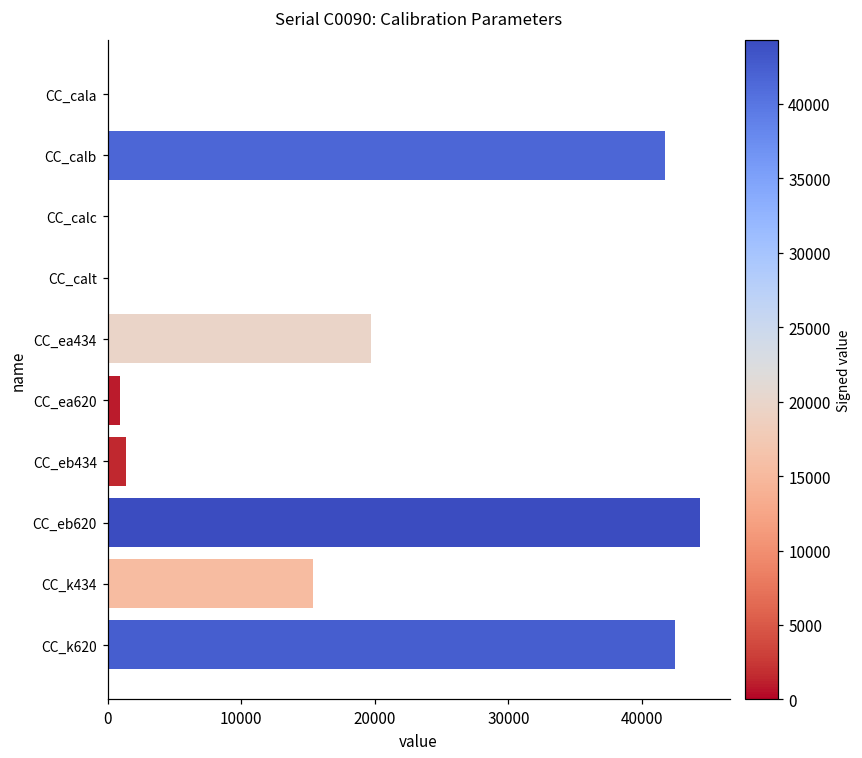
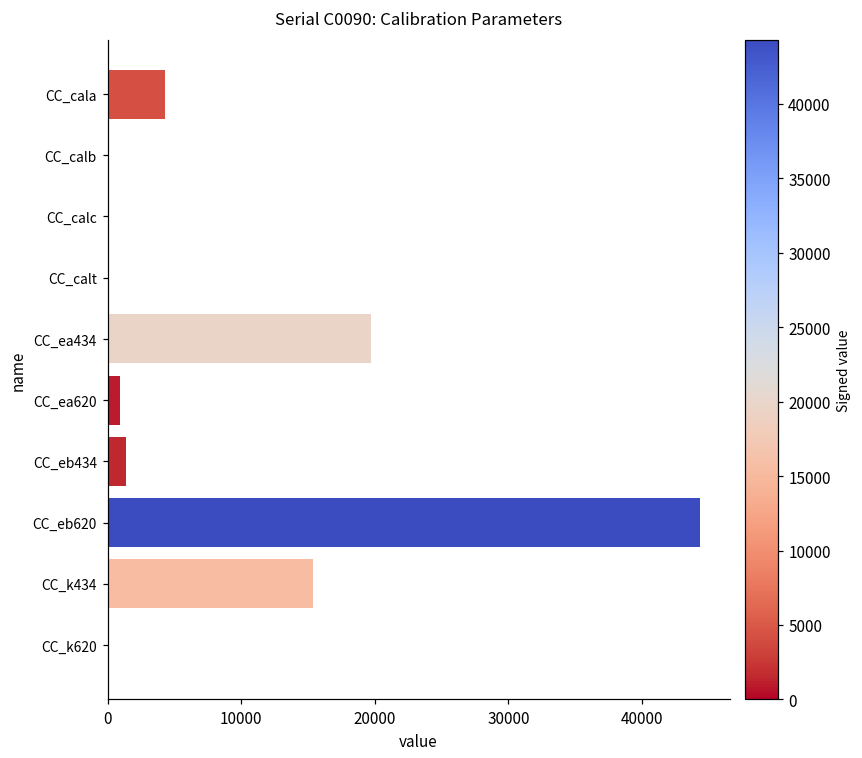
  {
-   "CC_cala": 0,
-   "CC_calb": 41700,
+   "CC_cala": 4300,
+   "CC_calb": 0,
    "CC_ea434": 19700,
    "CC_ea620": 900,
    "CC_eb434": 1400,
    "CC_eb620": 44300,
    "CC_k434": 15300,
-   "CC_k620": 42500
+   "CC_k620": 0
  }
